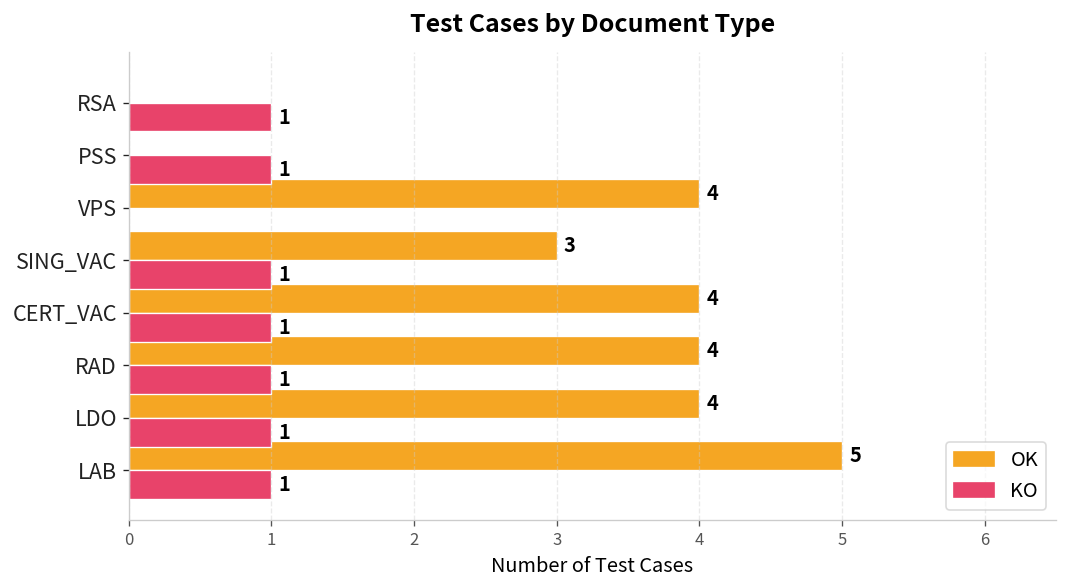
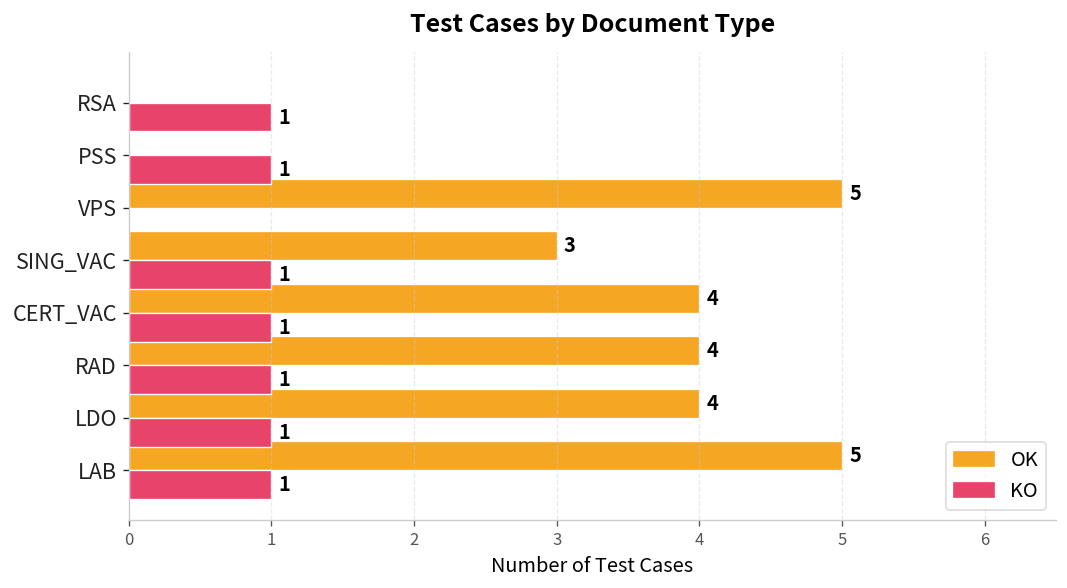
  {
    "OK": {
-     "VPS": 4,
+     "VPS": 5,
      "SING_VAC": 3,
      "CERT_VAC": 4,
      "RAD": 4,
      "LDO": 4,
      "LAB": 5
    },
    "KO": {
      "RSA": 1,
      "PSS": 1,
      "SING_VAC": 1,
      "CERT_VAC": 1,
      "RAD": 1,
      "LDO": 1,
      "LAB": 1
    }
  }
